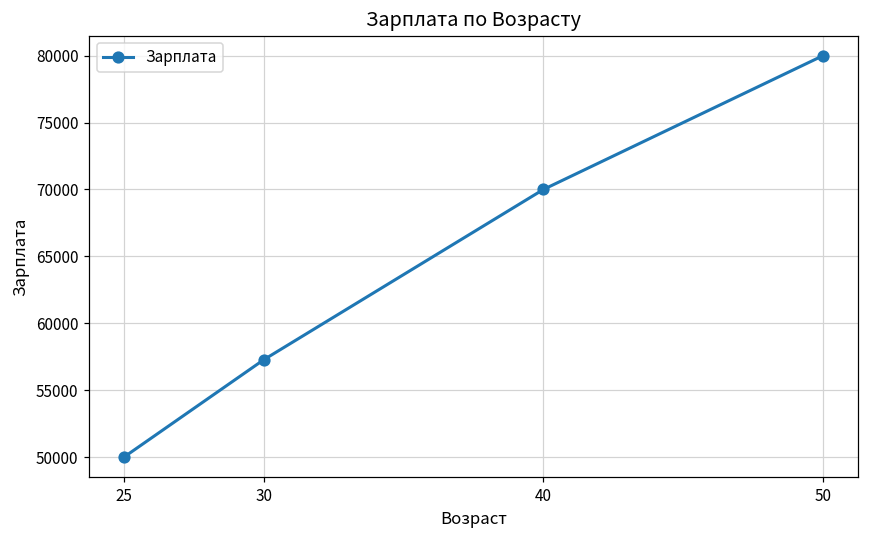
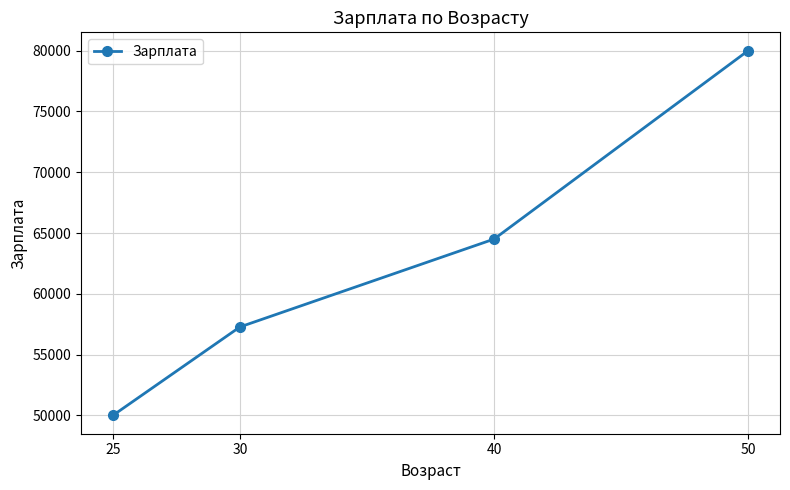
  {
    "25": 50000,
    "30": 57300,
-   "40": 70000,
+   "40": 64500,
    "50": 80000
  }
